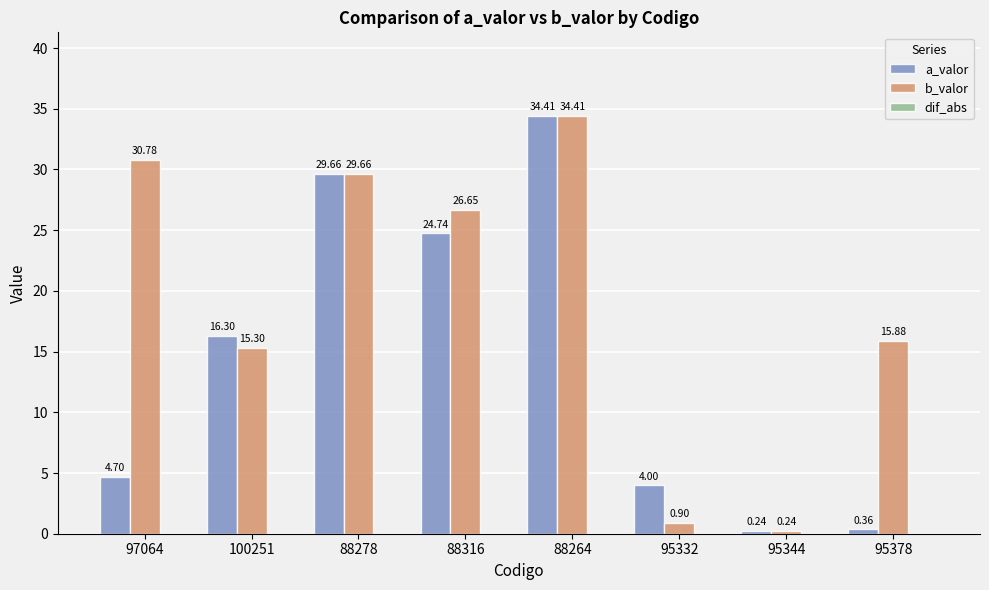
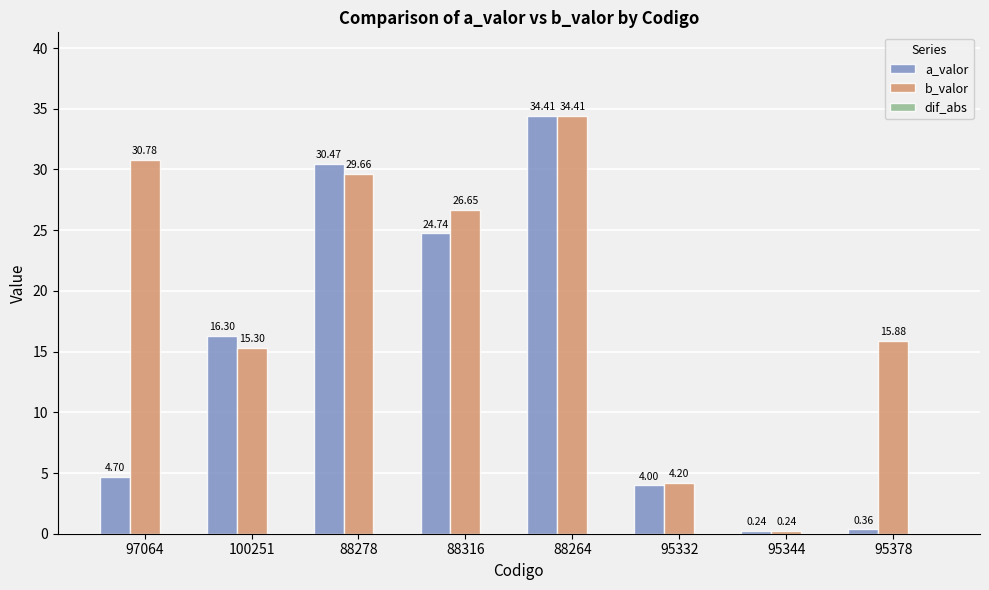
  {
    "a_valor": {
      "97064": 4.70,
      "100251": 16.30,
-     "88278": 29.66,
+     "88278": 30.47,
      "88316": 24.74,
      "88264": 34.41,
      "95332": 4.00,
      "95344": 0.24,
      "95378": 0.36
    },
    "b_valor": {
      "97064": 30.78,
      "100251": 15.30,
      "88278": 29.66,
      "88316": 26.65,
      "88264": 34.41,
-     "95332": 0.90,
+     "95332": 4.20,
      "95344": 0.24,
      "95378": 15.88
    },
    "dif_abs": {
      "97064": 0.0,
      "100251": 0.0,
      "88278": 0.0,
      "88316": 0.0,
      "88264": 0.0,
      "95332": 0.0,
      "95344": 0.0,
      "95378": 0.0
    }
  }
